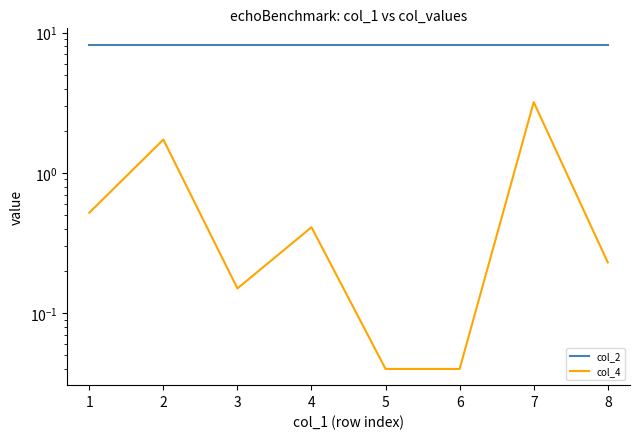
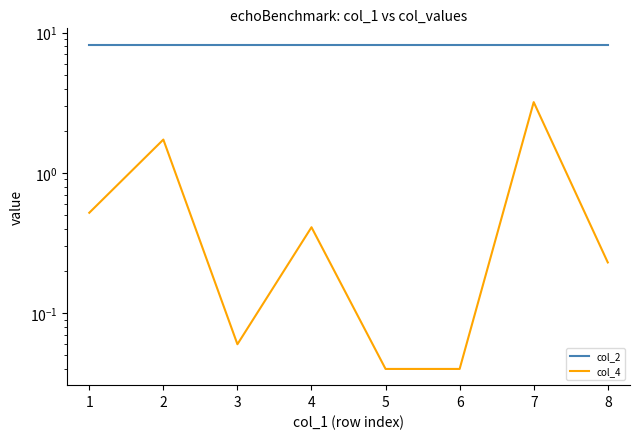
  {
    "col_2": {
      "1": 8,
      "2": 8,
      "3": 8,
      "4": 8,
      "5": 8,
      "6": 8,
      "7": 8,
      "8": 8
    },
    "col_4": {
      "1": 0.52,
      "2": 1.7,
-     "3": 0.15,
+     "3": 0.06,
      "4": 0.41,
      "5": 0.04,
      "6": 0.04,
      "7": 3.2,
      "8": 0.23
    }
  }
